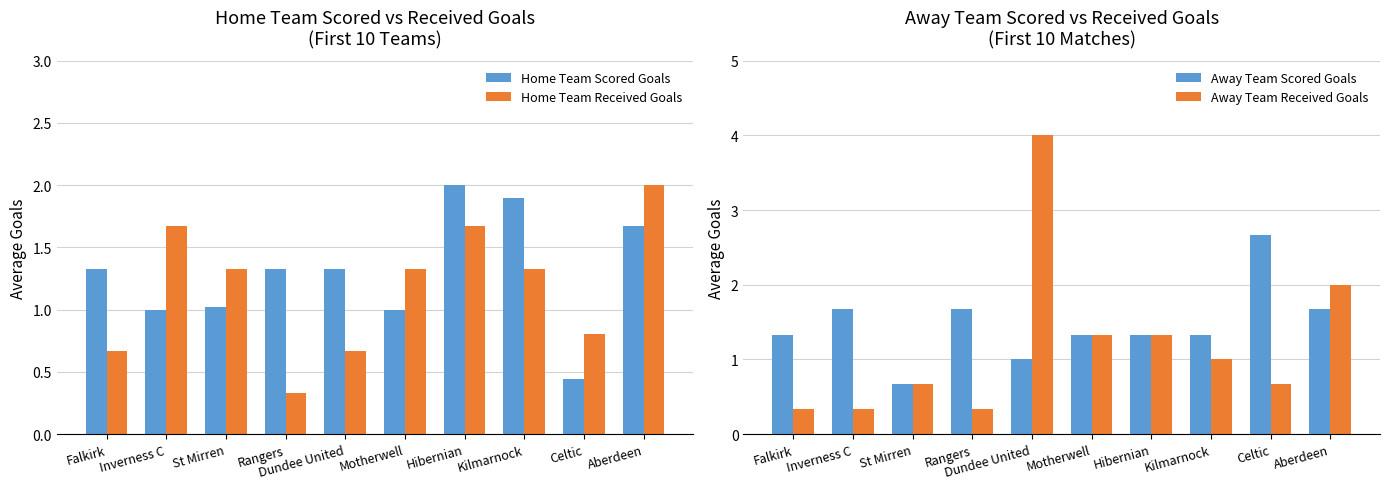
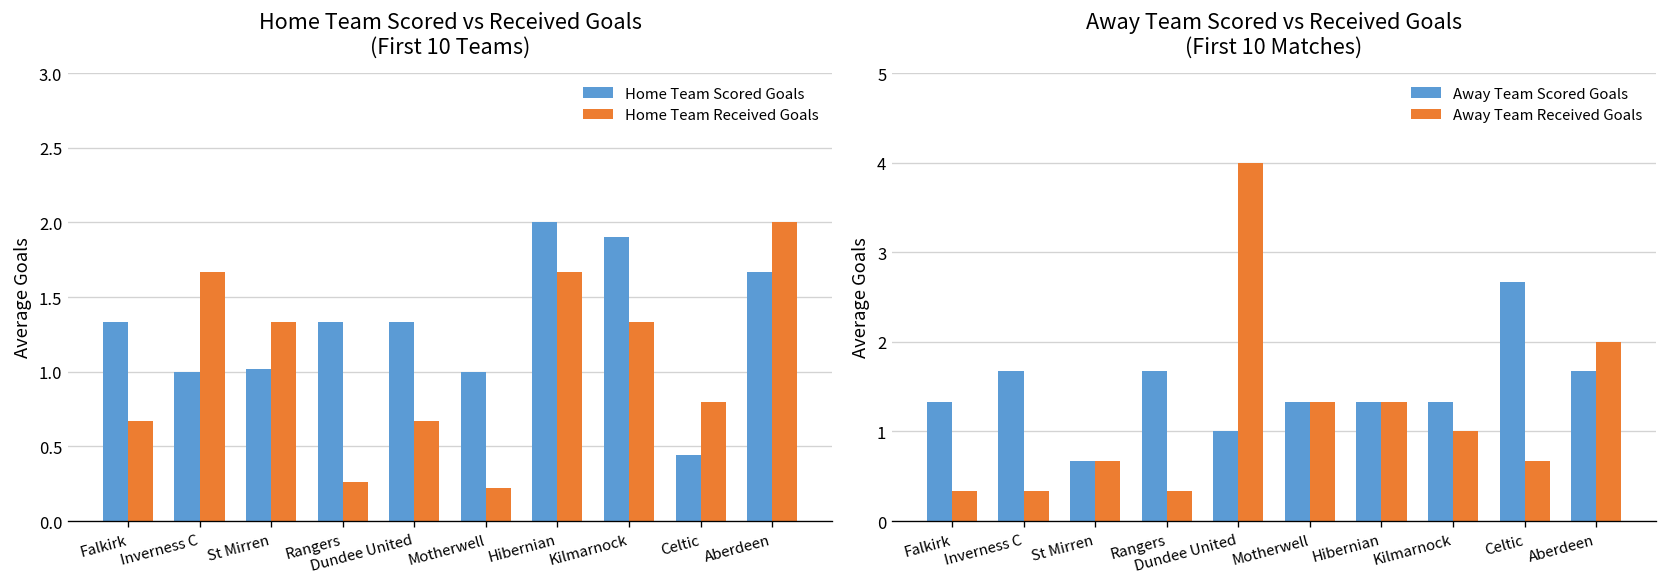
  {
    "Home Team Scored vs Received Goals (First 10 Teams)": {
      "Home Team Scored Goals": {
        "Falkirk": 1.33,
        "Inverness C": 1.00,
        "St Mirren": 1.02,
        "Rangers": 1.33,
        "Dundee United": 1.33,
        "Motherwell": 1.00,
        "Hibernian": 2.00,
        "Kilmarnock": 1.90,
        "Celtic": 0.44,
        "Aberdeen": 1.67
      },
      "Home Team Received Goals": {
        "Falkirk": 0.67,
        "Inverness C": 1.67,
        "St Mirren": 1.33,
-       "Rangers": 0.33,
+       "Rangers": 0.26,
        "Dundee United": 0.67,
-       "Motherwell": 1.33,
+       "Motherwell": 0.22,
        "Hibernian": 1.67,
        "Kilmarnock": 1.33,
        "Celtic": 0.80,
        "Aberdeen": 2.00
      }
    },
    "Away Team Scored vs Received Goals (First 10 Matches)": {
      "Away Team Scored Goals": {
        "Falkirk": 1.3,
        "Inverness C": 1.7,
        "St Mirren": 0.7,
        "Rangers": 1.7,
        "Dundee United": 1.0,
        "Motherwell": 1.3,
        "Hibernian": 1.3,
        "Kilmarnock": 1.3,
        "Celtic": 2.7,
        "Aberdeen": 1.7
      },
      "Away Team Received Goals": {
        "Falkirk": 0.3,
        "Inverness C": 0.3,
        "St Mirren": 0.7,
        "Rangers": 0.3,
        "Dundee United": 4.0,
        "Motherwell": 1.3,
        "Hibernian": 1.3,
        "Kilmarnock": 1.0,
        "Celtic": 0.7,
        "Aberdeen": 2.0
      }
    }
  }
